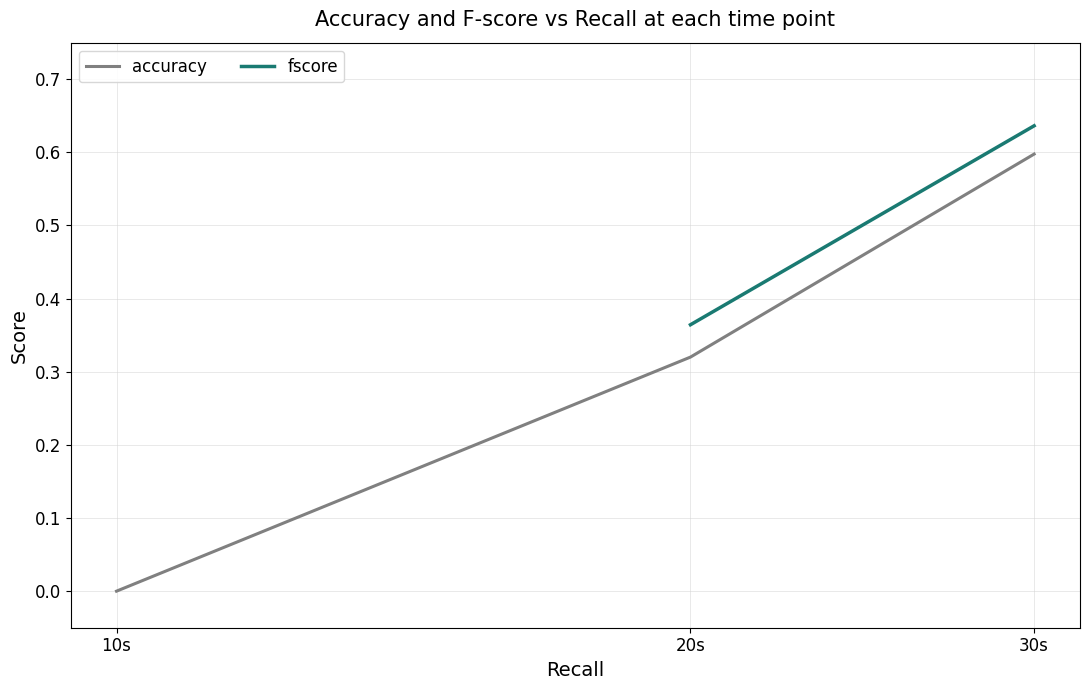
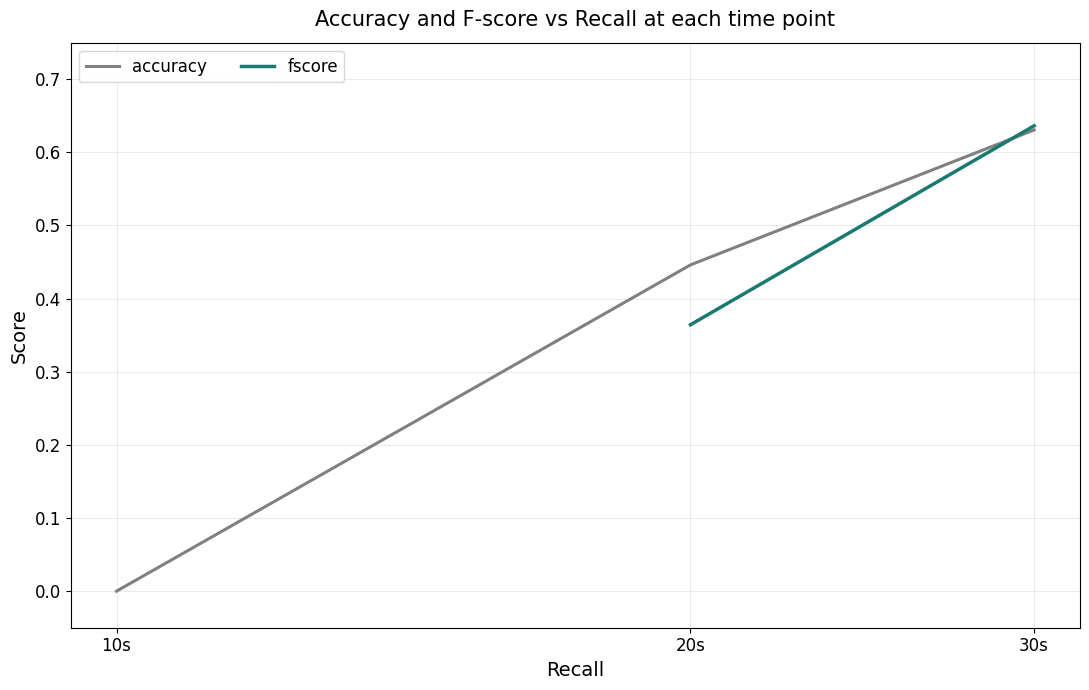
  {
    "accuracy": {
      "10s": 0.00,
-     "20s": 0.32,
-     "30s": 0.60
+     "20s": 0.45,
+     "30s": 0.63
    },
    "fscore": {
      "20s": 0.36,
      "30s": 0.64
    }
  }
